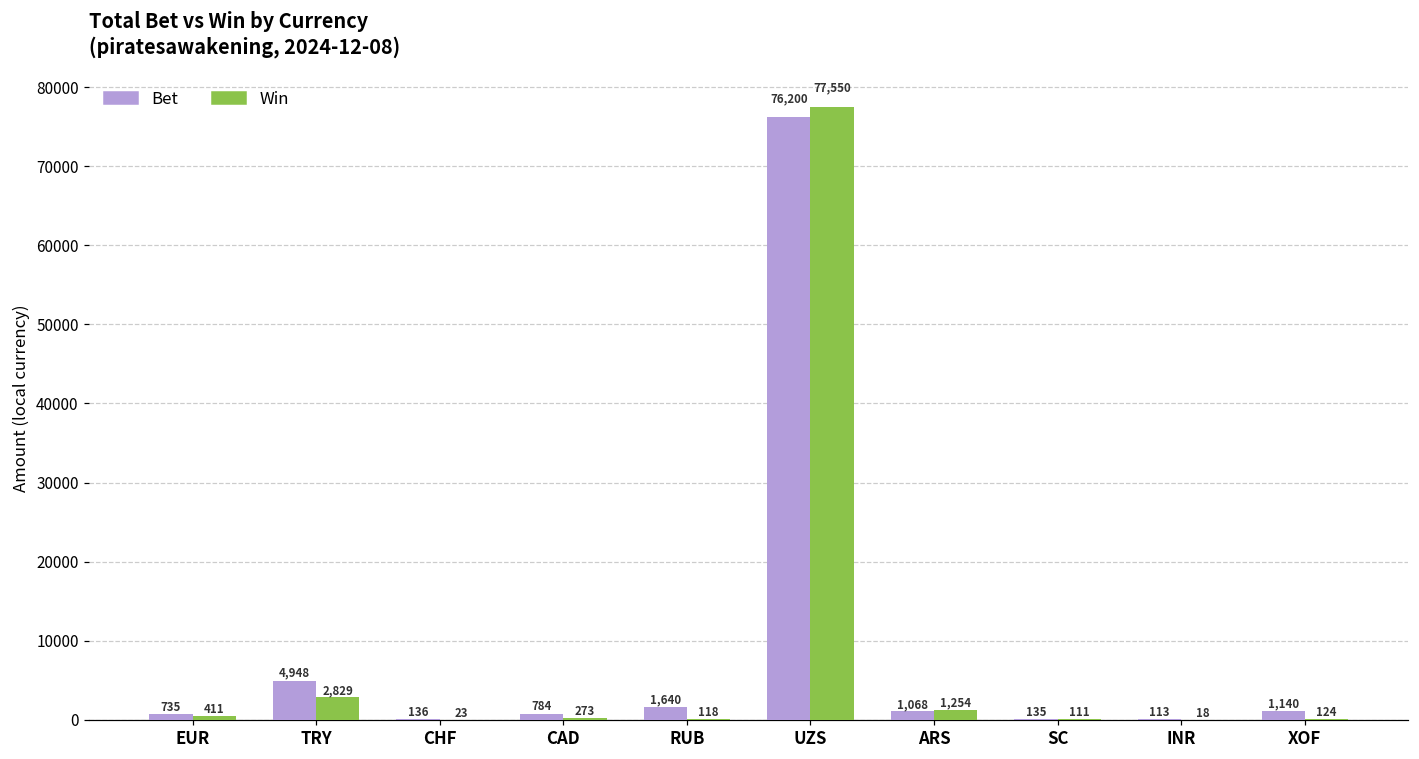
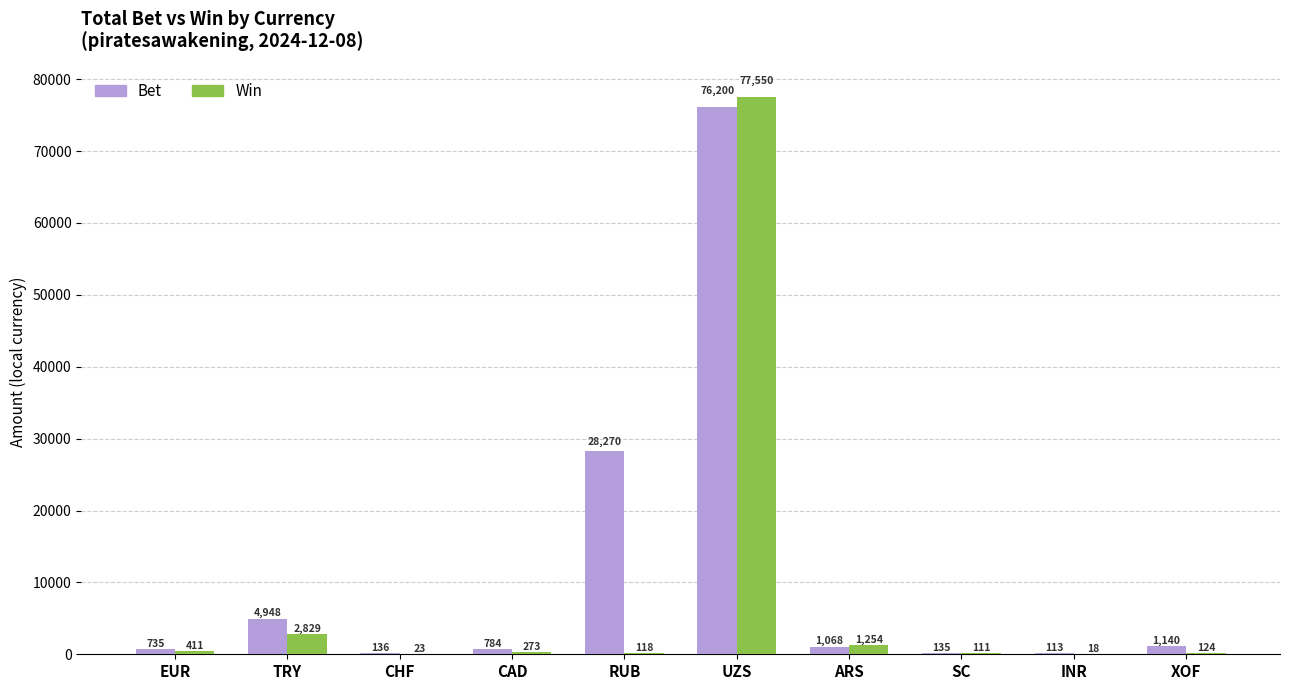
  {
    "Bet": {
      "EUR": "735",
      "TRY": "4,948",
      "CHF": "136",
      "CAD": "784",
-     "RUB": "1,640",
+     "RUB": "28,270",
      "UZS": "76,200",
      "ARS": "1,068",
      "SC": "135",
      "INR": "113",
      "XOF": "1,140"
    },
    "Win": {
      "EUR": "411",
      "TRY": "2,829",
      "CHF": "23",
      "CAD": "273",
      "RUB": "118",
      "UZS": "77,550",
      "ARS": "1,254",
      "SC": "111",
      "INR": "18",
      "XOF": "124"
    }
  }
